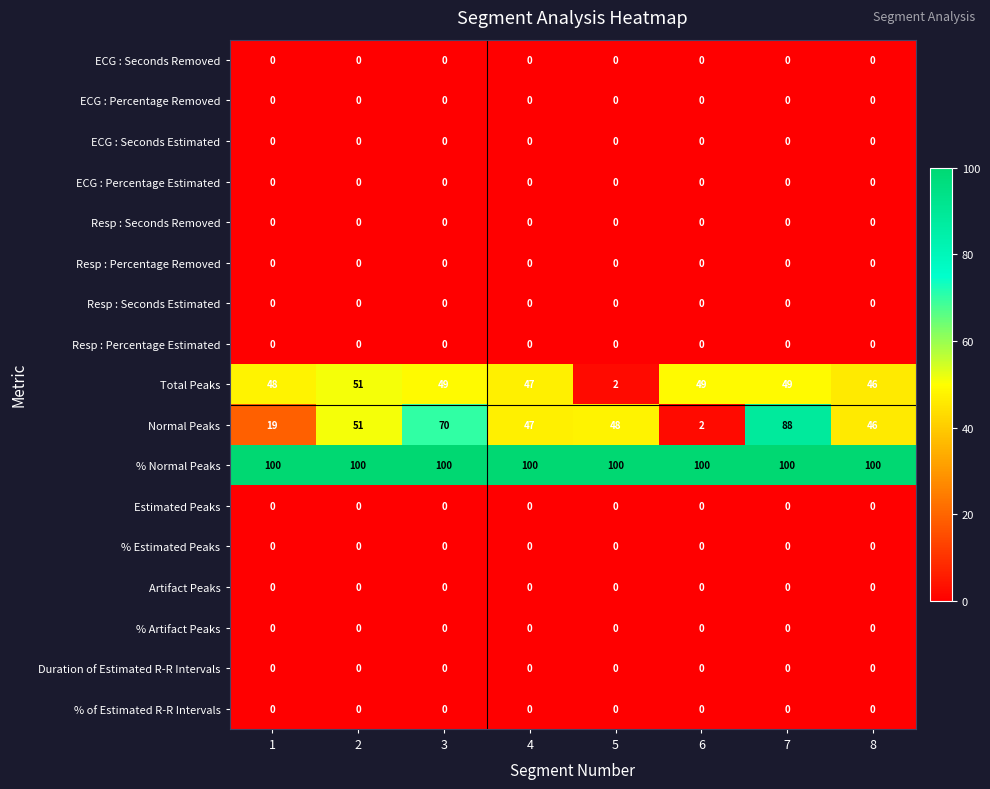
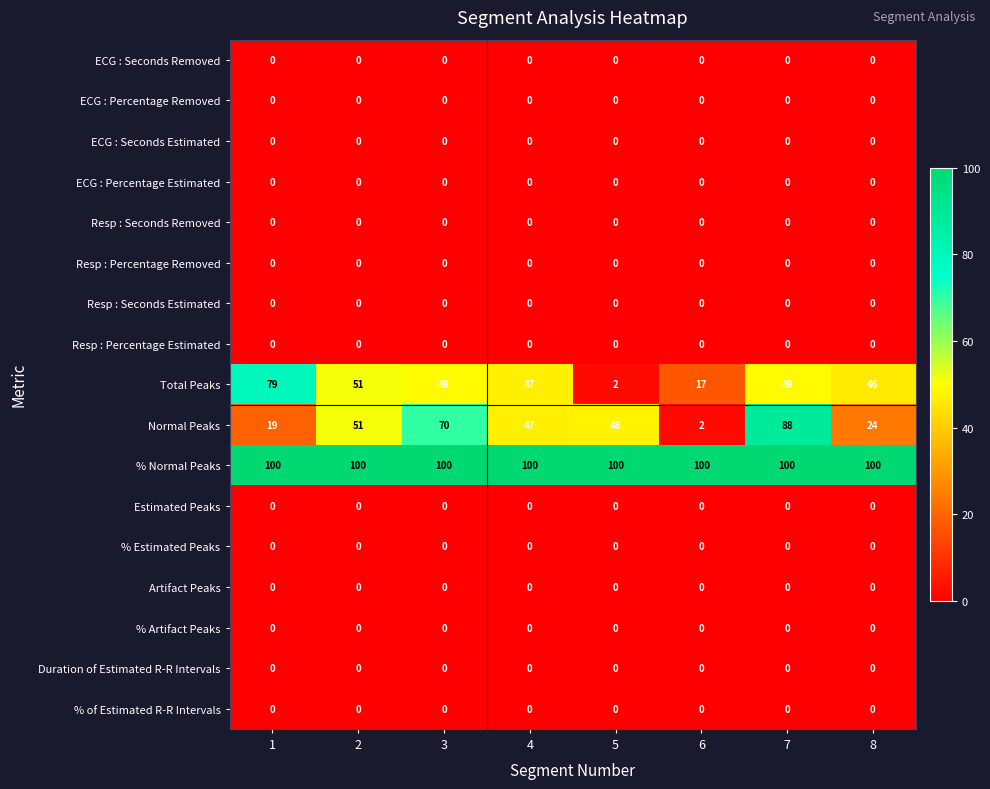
  {
    "ECG : Seconds Removed": {
      "1": 0,
      "2": 0,
      "3": 0,
      "4": 0,
      "5": 0,
      "6": 0,
      "7": 0,
      "8": 0
    },
    "ECG : Percentage Removed": {
      "1": 0,
      "2": 0,
      "3": 0,
      "4": 0,
      "5": 0,
      "6": 0,
      "7": 0,
      "8": 0
    },
    "ECG : Seconds Estimated": {
      "1": 0,
      "2": 0,
      "3": 0,
      "4": 0,
      "5": 0,
      "6": 0,
      "7": 0,
      "8": 0
    },
    "ECG : Percentage Estimated": {
      "1": 0,
      "2": 0,
      "3": 0,
      "4": 0,
      "5": 0,
      "6": 0,
      "7": 0,
      "8": 0
    },
    "Resp : Seconds Removed": {
      "1": 0,
      "2": 0,
      "3": 0,
      "4": 0,
      "5": 0,
      "6": 0,
      "7": 0,
      "8": 0
    },
    "Resp : Percentage Removed": {
      "1": 0,
      "2": 0,
      "3": 0,
      "4": 0,
      "5": 0,
      "6": 0,
      "7": 0,
      "8": 0
    },
    "Resp : Seconds Estimated": {
      "1": 0,
      "2": 0,
      "3": 0,
      "4": 0,
      "5": 0,
      "6": 0,
      "7": 0,
      "8": 0
    },
    "Resp : Percentage Estimated": {
      "1": 0,
      "2": 0,
      "3": 0,
      "4": 0,
      "5": 0,
      "6": 0,
      "7": 0,
      "8": 0
    },
    "Total Peaks": {
-     "1": 48,
+     "1": 79,
      "2": 51,
      "3": 49,
      "4": 47,
      "5": 2,
-     "6": 49,
+     "6": 17,
      "7": 49,
      "8": 46
    },
    "Normal Peaks": {
      "1": 19,
      "2": 51,
      "3": 70,
      "4": 47,
      "5": 48,
      "6": 2,
      "7": 88,
-     "8": 46
+     "8": 24
    },
    "% Normal Peaks": {
      "1": 100,
      "2": 100,
      "3": 100,
      "4": 100,
      "5": 100,
      "6": 100,
      "7": 100,
      "8": 100
    },
    "Estimated Peaks": {
      "1": 0,
      "2": 0,
      "3": 0,
      "4": 0,
      "5": 0,
      "6": 0,
      "7": 0,
      "8": 0
    },
    "% Estimated Peaks": {
      "1": 0,
      "2": 0,
      "3": 0,
      "4": 0,
      "5": 0,
      "6": 0,
      "7": 0,
      "8": 0
    },
    "Artifact Peaks": {
      "1": 0,
      "2": 0,
      "3": 0,
      "4": 0,
      "5": 0,
      "6": 0,
      "7": 0,
      "8": 0
    },
    "% Artifact Peaks": {
      "1": 0,
      "2": 0,
      "3": 0,
      "4": 0,
      "5": 0,
      "6": 0,
      "7": 0,
      "8": 0
    },
    "Duration of Estimated R-R Intervals": {
      "1": 0,
      "2": 0,
      "3": 0,
      "4": 0,
      "5": 0,
      "6": 0,
      "7": 0,
      "8": 0
    },
    "% of Estimated R-R Intervals": {
      "1": 0,
      "2": 0,
      "3": 0,
      "4": 0,
      "5": 0,
      "6": 0,
      "7": 0,
      "8": 0
    }
  }
